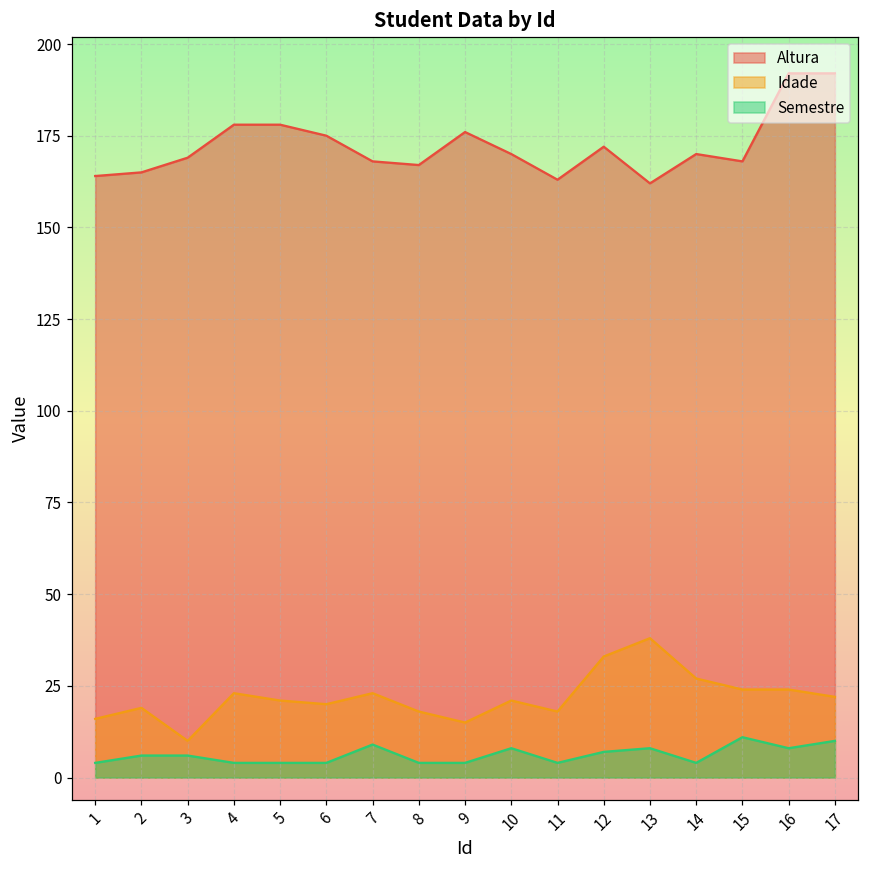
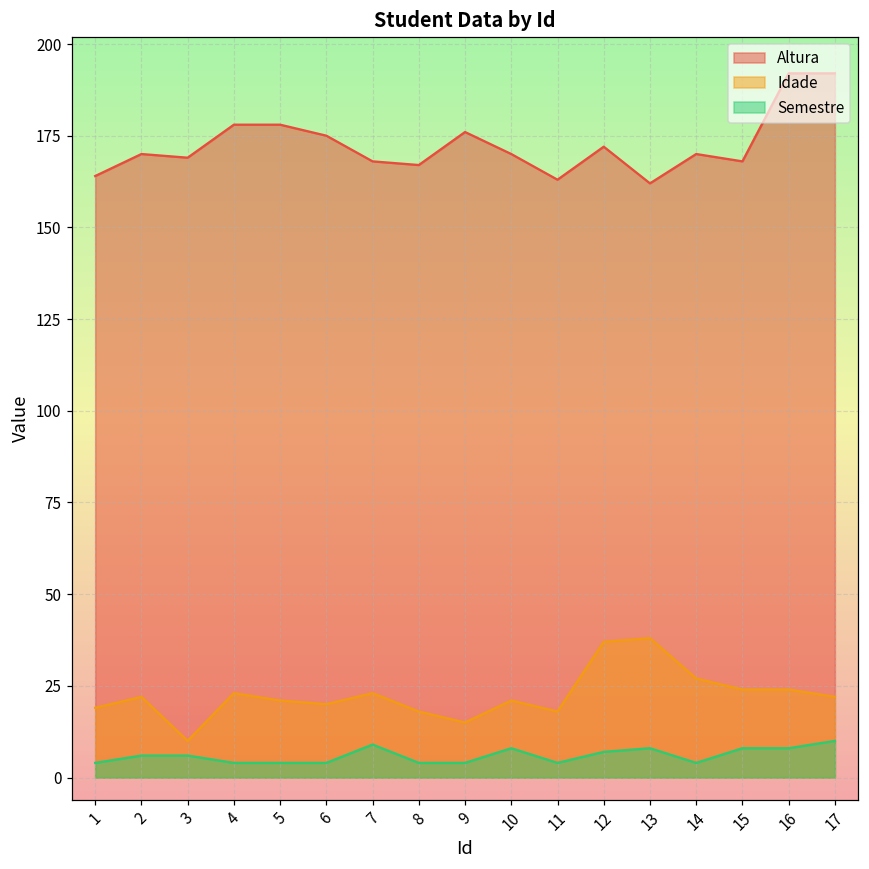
  {
    "Altura": {
      "1": 164,
-     "2": 165,
+     "2": 170,
      "3": 169,
      "4": 178,
      "5": 178,
      "6": 175,
      "7": 168,
      "8": 167,
      "9": 176,
      "10": 170,
      "11": 163,
      "12": 172,
      "13": 162,
      "14": 170,
      "15": 168
    },
    "Idade": {
-     "1": 16,
-     "2": 19,
+     "1": 19,
+     "2": 22,
      "3": 10,
      "4": 23,
      "5": 21,
      "6": 20,
      "7": 23,
      "8": 18,
      "9": 15,
      "10": 21,
      "11": 18,
-     "12": 33,
+     "12": 37,
      "13": 38,
      "14": 27,
      "15": 24,
      "16": 24,
      "17": 22
    },
    "Semestre": {
      "1": 4,
      "2": 6,
      "3": 6,
      "4": 4,
      "5": 4,
      "6": 4,
      "7": 9,
      "8": 4,
      "9": 4,
      "10": 8,
      "11": 4,
      "12": 7,
      "13": 8,
      "14": 4,
-     "15": 11,
+     "15": 8,
      "16": 8,
      "17": 10
    }
  }
